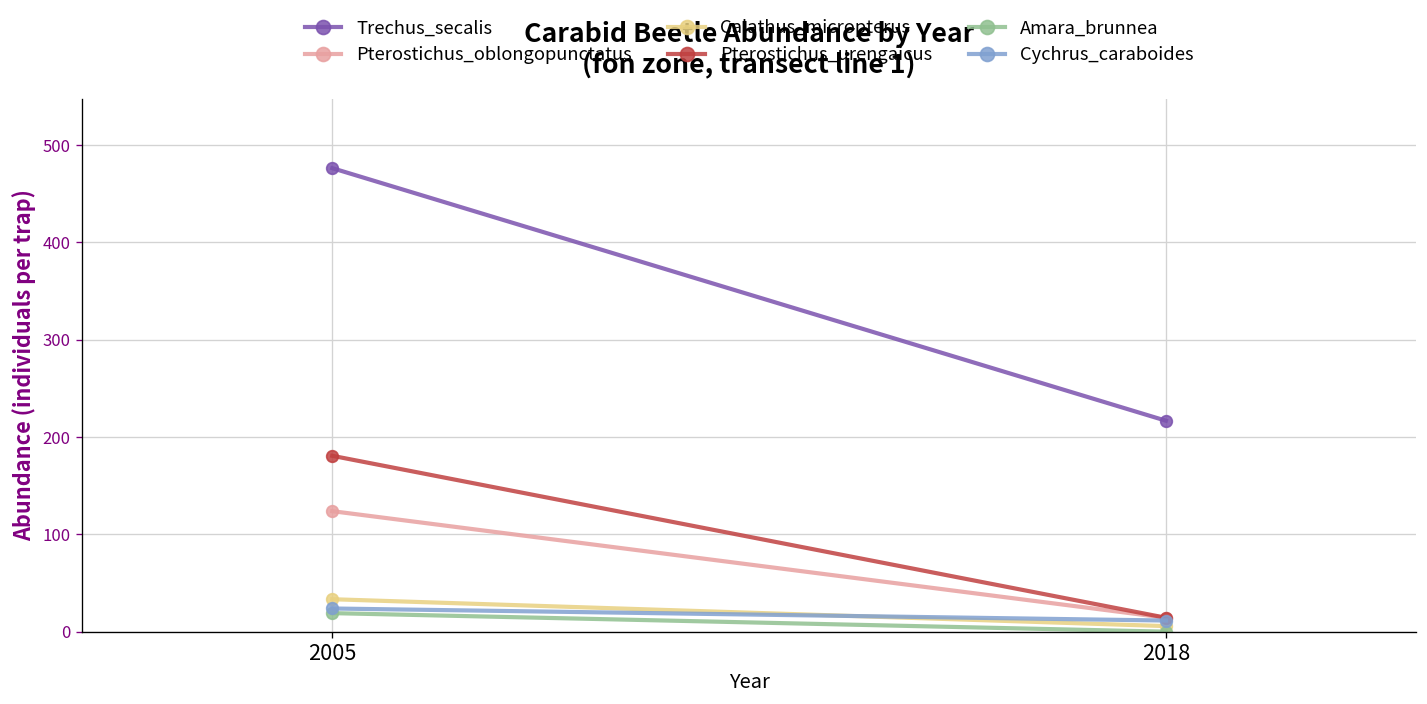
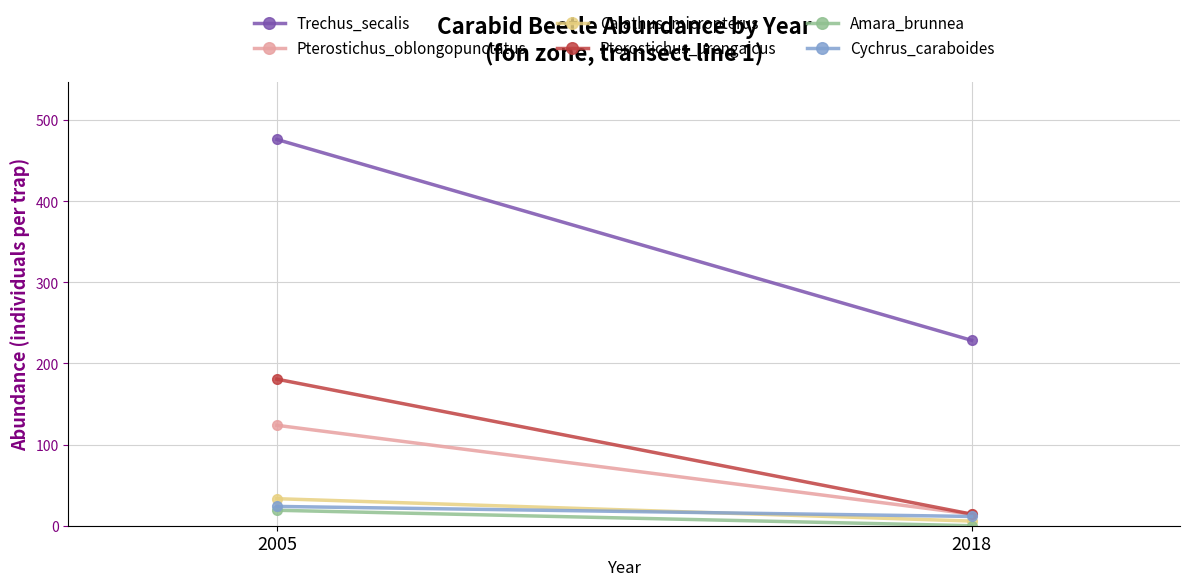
  {
    "Trechus_secalis": {
      "2005": 480,
-     "2018": 220
+     "2018": 230
    },
    "Pterostichus_urengaicus": {
      "2005": 180
    },
    "Amara_brunnea": {
      "2005": 20,
      "2018": 0
    },
    "Cychrus_caraboides": {
      "2005": 20
    }
  }
